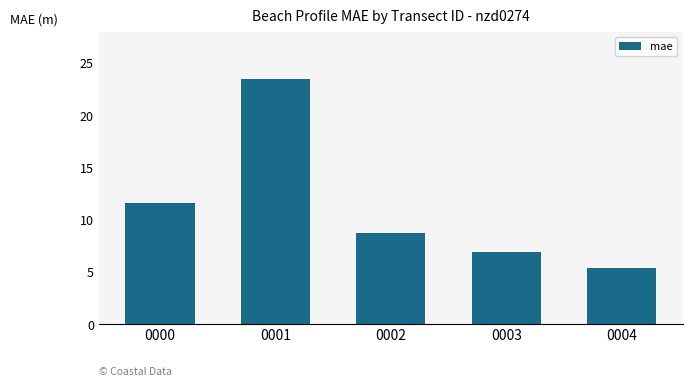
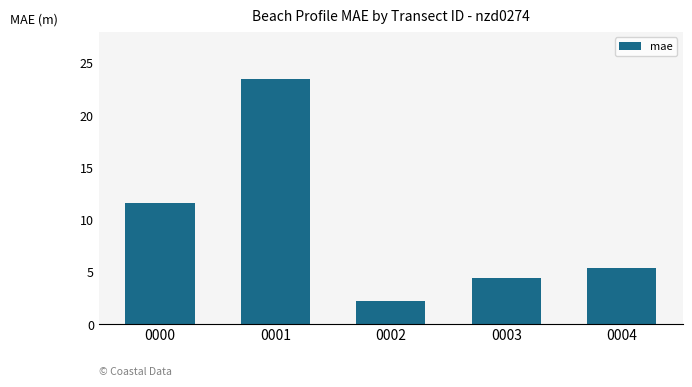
  {
    "0000": 11.6,
    "0001": 23.5,
-   "0002": 8.8,
-   "0003": 6.9,
+   "0002": 2.3,
+   "0003": 4.5,
    "0004": 5.4
  }
